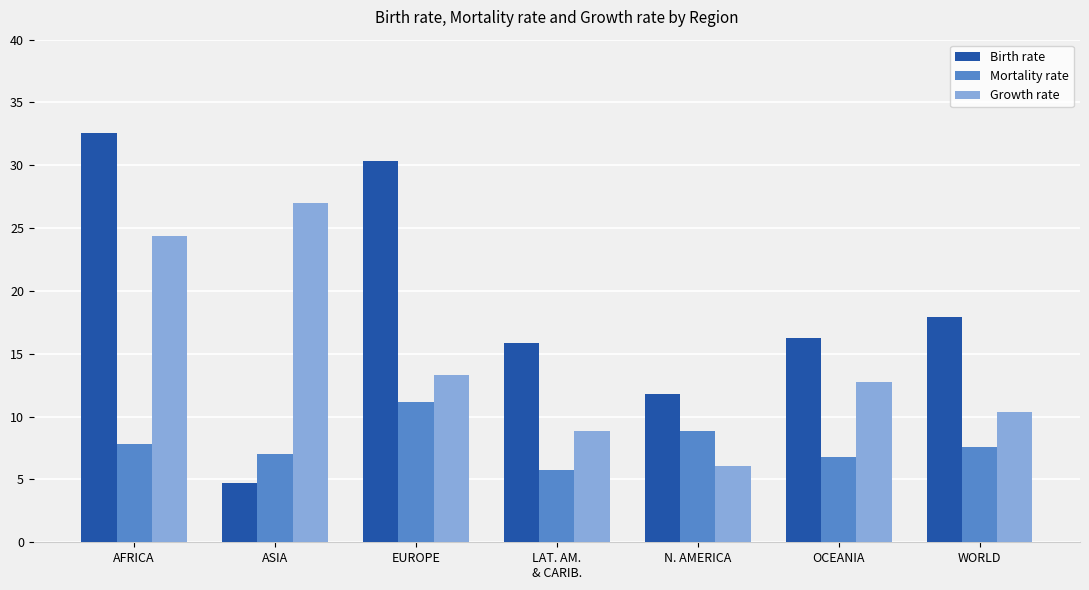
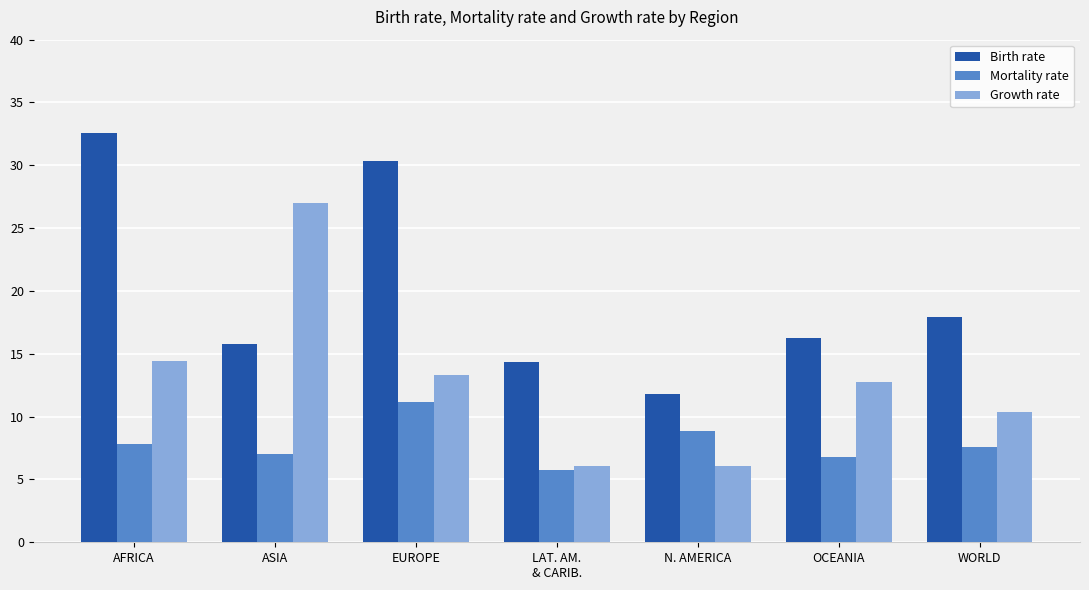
  {
    "Birth rate": {
      "AFRICA": 32.6,
-     "ASIA": 4.7,
+     "ASIA": 15.8,
      "EUROPE": 30.3,
-     "LAT. AM. & CARIB.": 15.9,
+     "LAT. AM. & CARIB.": 14.4,
      "N. AMERICA": 11.8,
      "OCEANIA": 16.2,
      "WORLD": 18.0
    },
    "Mortality rate": {
      "AFRICA": 7.8,
      "ASIA": 7.0,
      "EUROPE": 11.2,
      "LAT. AM. & CARIB.": 5.8,
      "N. AMERICA": 8.8,
      "OCEANIA": 6.8,
      "WORLD": 7.6
    },
    "Growth rate": {
-     "AFRICA": 24.4,
+     "AFRICA": 14.4,
      "ASIA": 27.0,
      "EUROPE": 13.4,
-     "LAT. AM. & CARIB.": 8.9,
+     "LAT. AM. & CARIB.": 6.1,
      "N. AMERICA": 6.1,
      "OCEANIA": 12.8,
      "WORLD": 10.4
    }
  }
